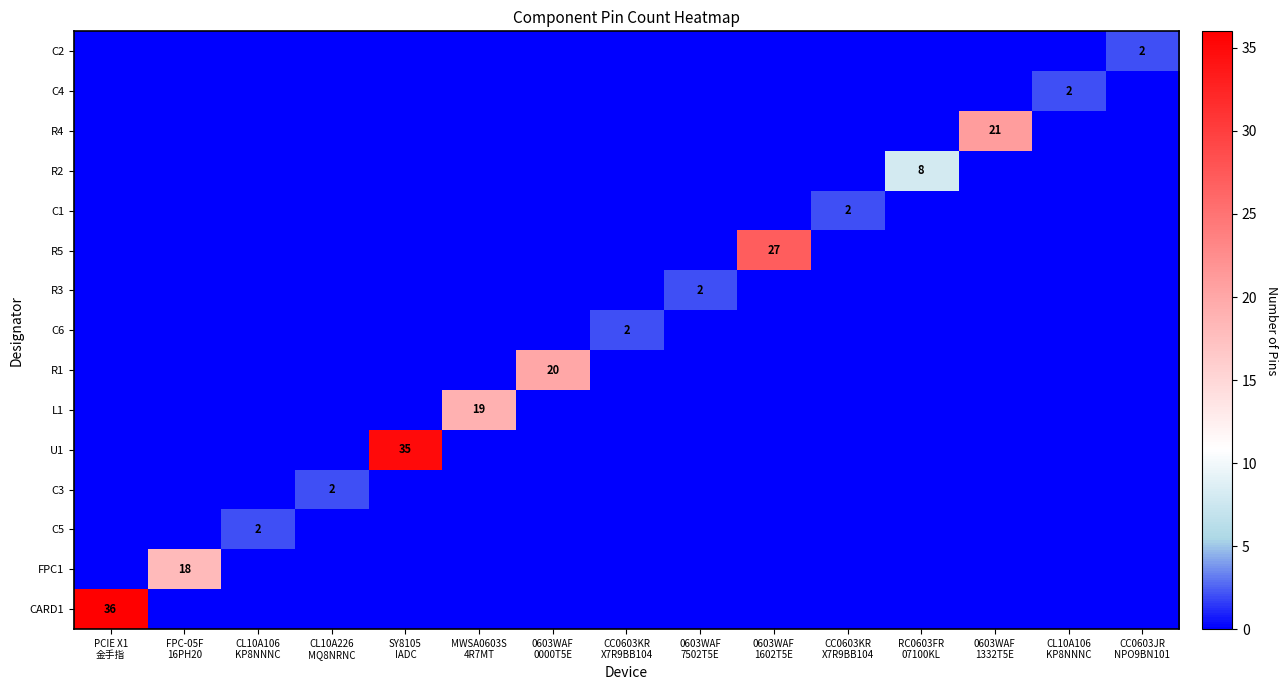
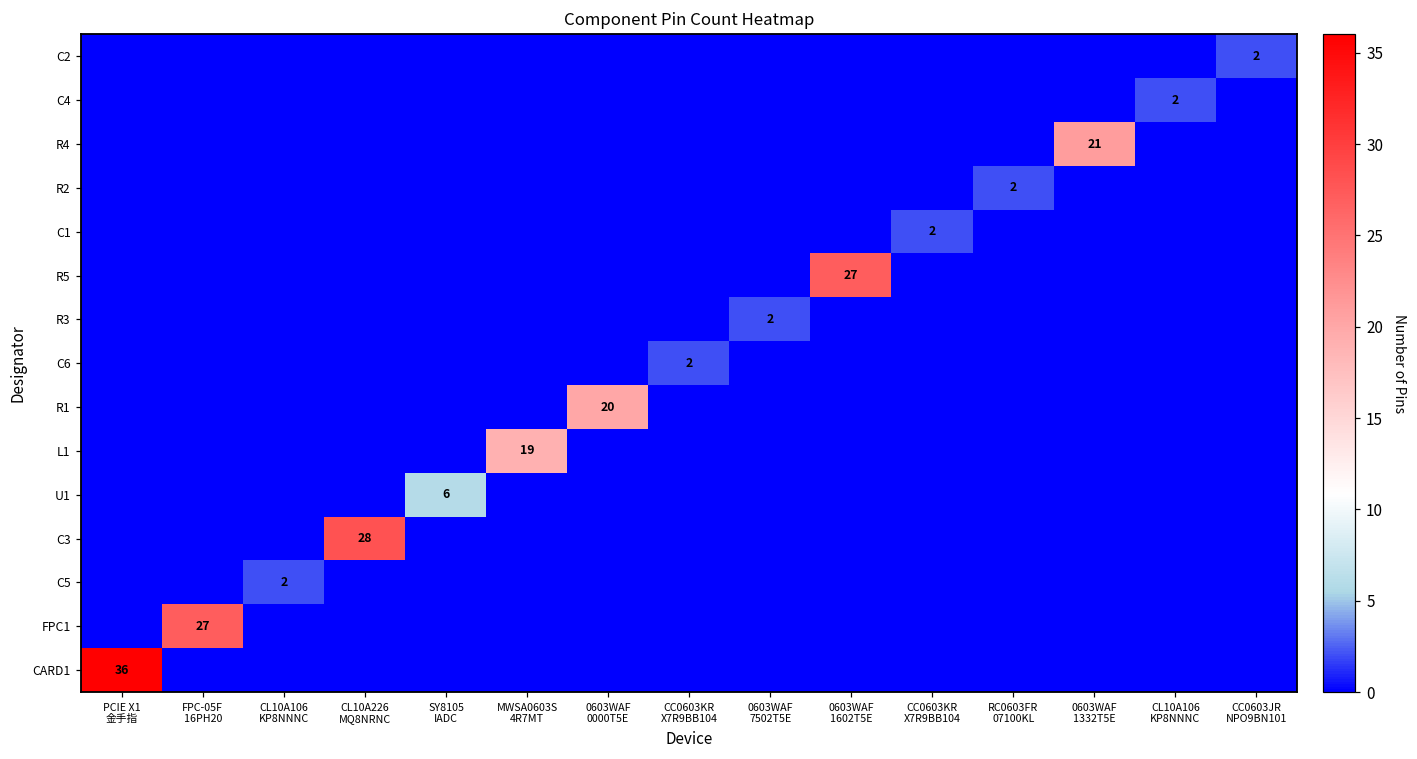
  {
    "C2": {
      "CC0603JR NPO9BN101": 2
    },
    "R4": {
      "0603WAF 1332T5E": 21
    },
    "R2": {
-     "RC0603FR 07100KL": 8
+     "RC0603FR 07100KL": 2
    },
    "R5": {
      "0603WAF 1602T5E": 27
    },
    "R3": {
      "0603WAF 7502T5E": 2
    },
    "R1": {
      "0603WAF 0000T5E": 20
    },
    "L1": {
      "MWSA0603S 4R7MT": 19
    },
    "U1": {
-     "SY8105 IADC": 35
+     "SY8105 IADC": 6
    },
    "C3": {
-     "CL10A226 MQ8NRNC": 2
+     "CL10A226 MQ8NRNC": 28
    },
    "FPC1": {
-     "FPC-05F 16PH20": 18
+     "FPC-05F 16PH20": 27
    },
    "CARD1": {
      "PCIE X1 金手指": 36
    }
  }
